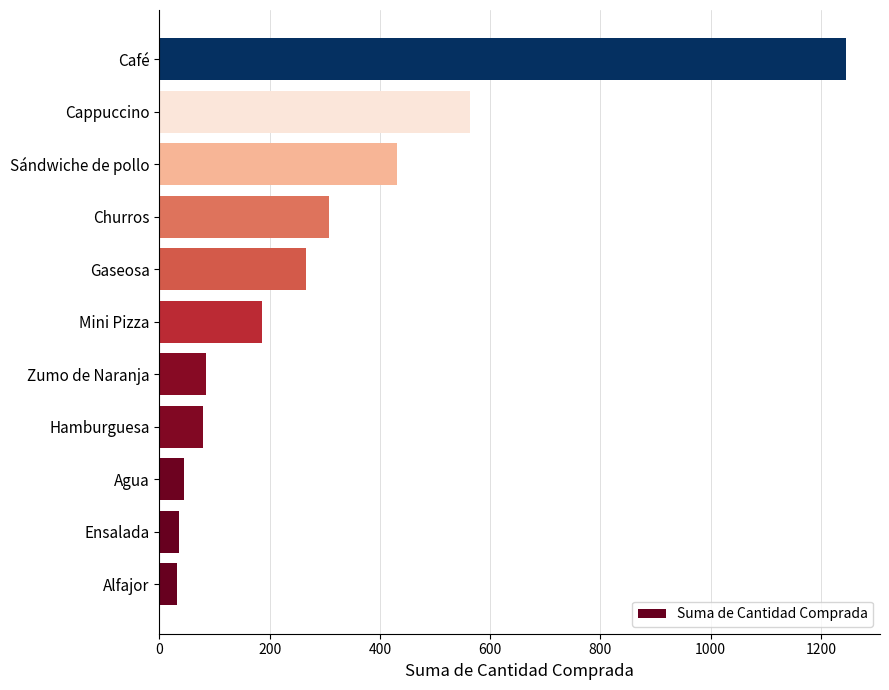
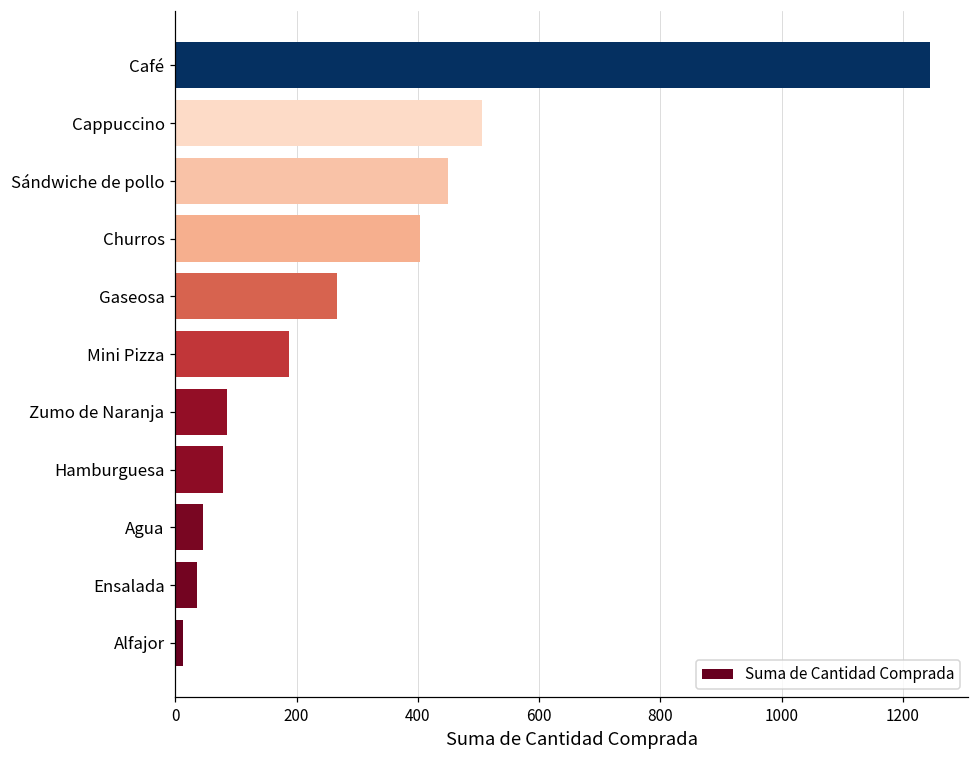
  {
    "Café": 1250,
-   "Cappuccino": 560,
-   "Sándwiche de pollo": 430,
-   "Churros": 310,
+   "Cappuccino": 510,
+   "Sándwiche de pollo": 450,
+   "Churros": 400,
    "Gaseosa": 270,
    "Mini Pizza": 190,
    "Zumo de Naranja": 90,
    "Hamburguesa": 80,
    "Agua": 50,
    "Ensalada": 40,
-   "Alfajor": 30
+   "Alfajor": 10
  }
